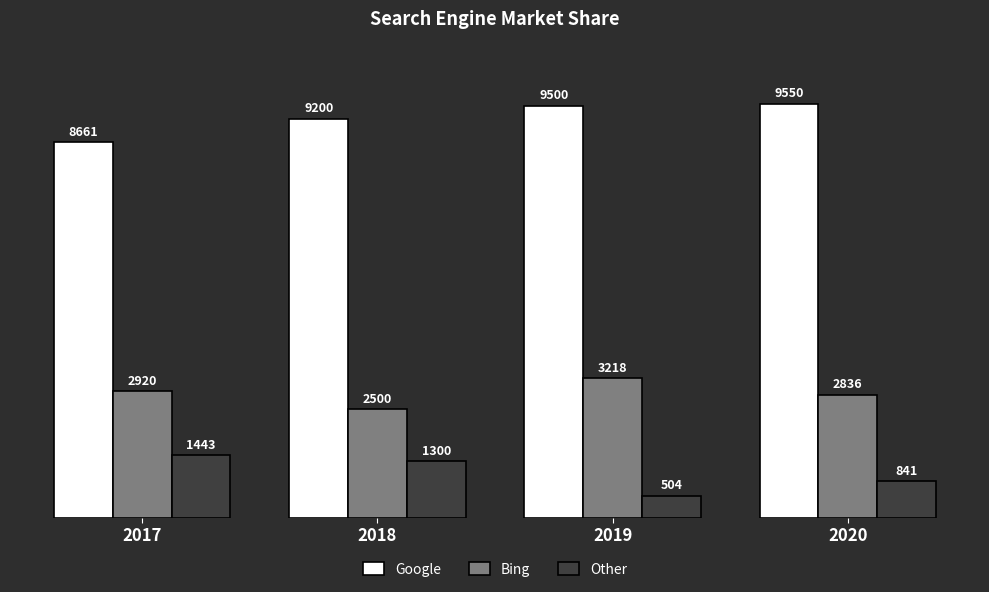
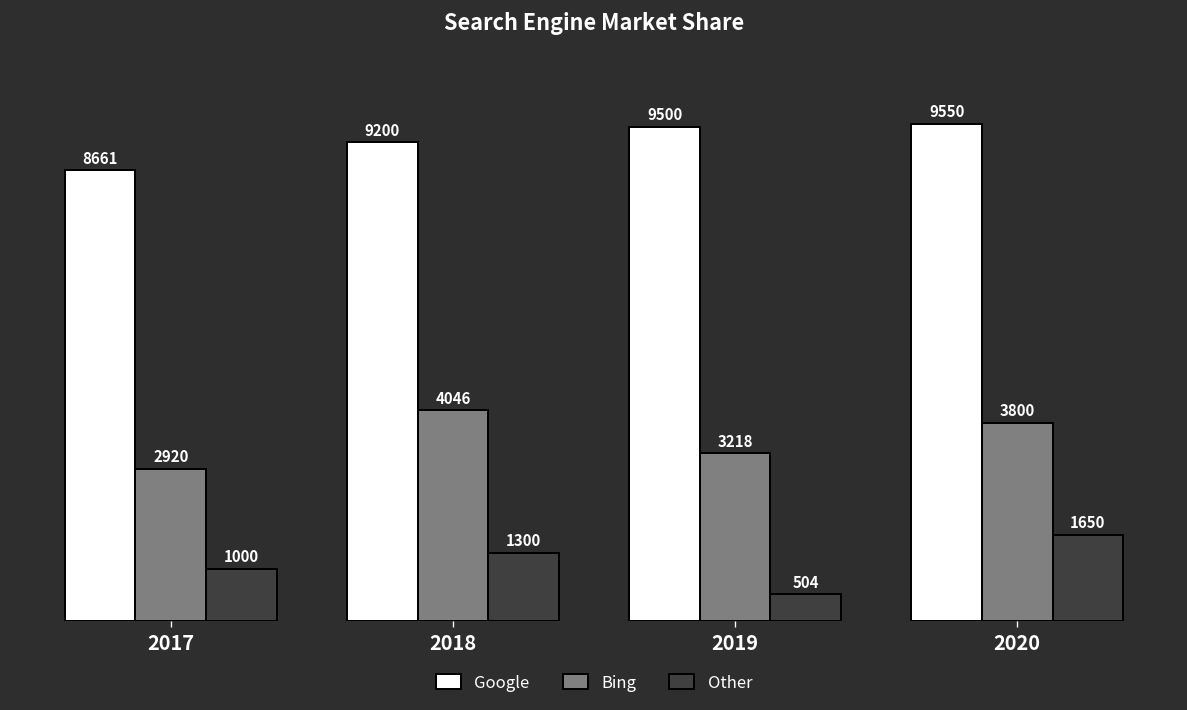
  {
    "Google": {
      "2017": 8661,
      "2018": 9200,
      "2019": 9500,
      "2020": 9550
    },
    "Bing": {
      "2017": 2920,
-     "2018": 2500,
+     "2018": 4046,
      "2019": 3218,
-     "2020": 2836
+     "2020": 3800
    },
    "Other": {
-     "2017": 1443,
+     "2017": 1000,
      "2018": 1300,
      "2019": 504,
-     "2020": 841
+     "2020": 1650
    }
  }
